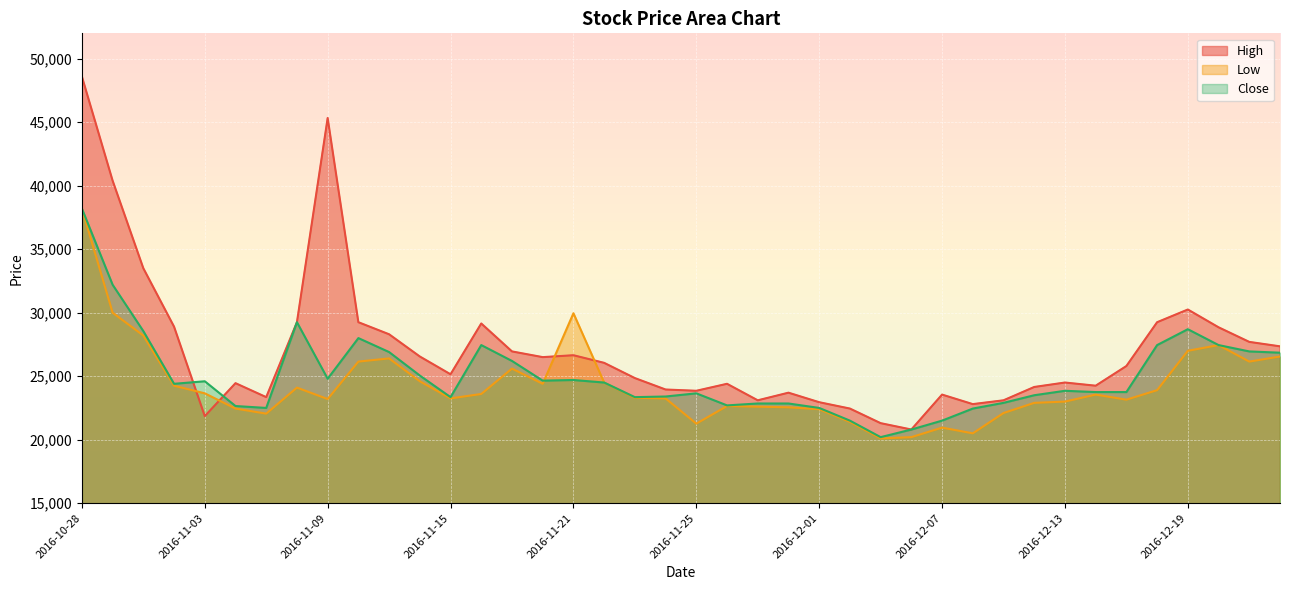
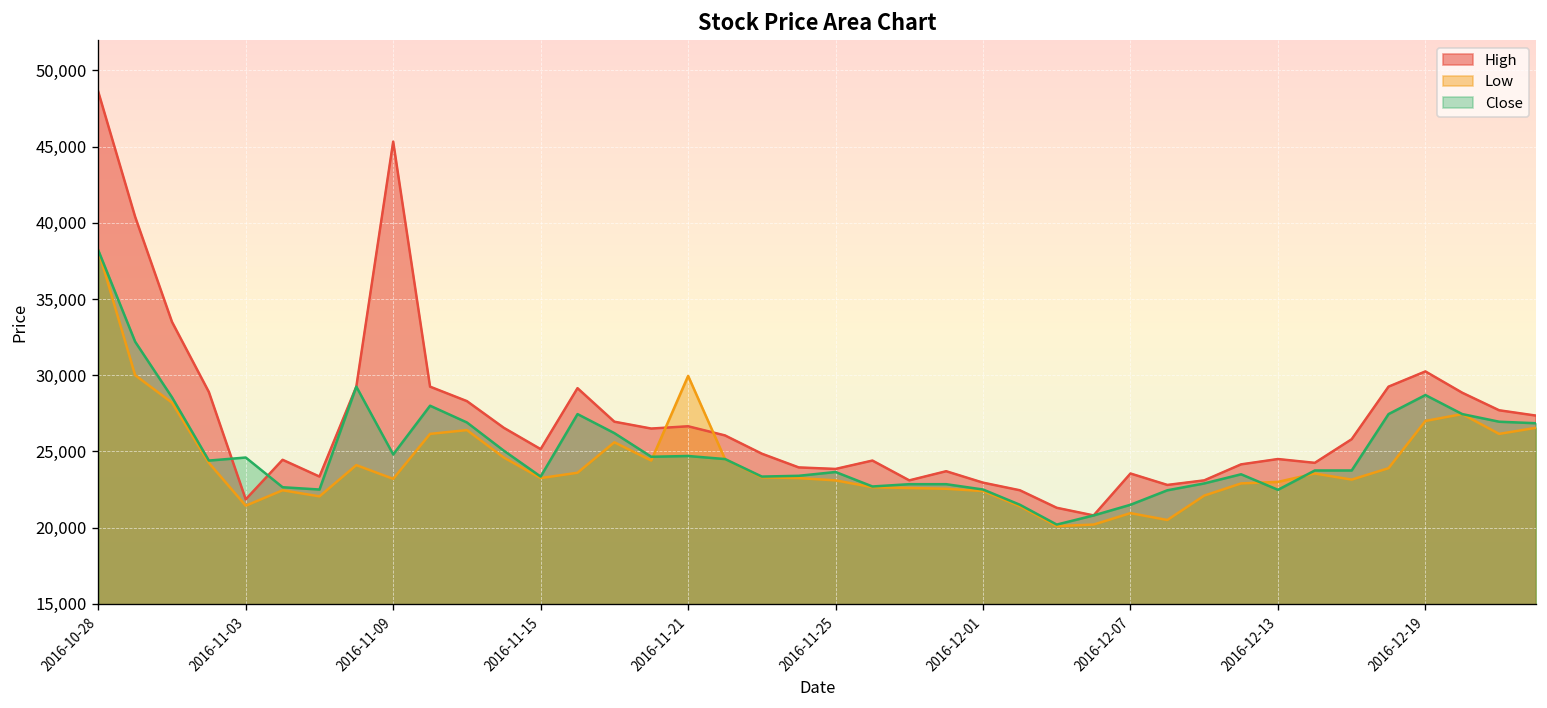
  {
    "High": {
      "2016-10-28": "48,600",
      "2016-11-03": "21,900",
      "2016-11-09": "45,300",
      "2016-11-15": "25,200",
      "2016-11-21": "26,700",
      "2016-12-01": "23,000",
      "2016-12-07": "23,600",
      "2016-12-13": "24,500",
      "2016-12-19": "30,300"
    },
    "Low": {
-     "2016-11-03": "23,700",
+     "2016-11-03": "21,400",
      "2016-11-09": "23,200",
      "2016-11-21": "30,000",
-     "2016-11-25": "21,300",
+     "2016-11-25": "23,100",
      "2016-12-07": "21,000",
      "2016-12-13": "23,000",
      "2016-12-19": "27,000"
    },
    "Close": {
      "2016-11-03": "24,600",
      "2016-11-09": "24,800",
      "2016-11-21": "24,700",
      "2016-12-07": "21,500",
-     "2016-12-13": "23,900",
+     "2016-12-13": "22,500",
      "2016-12-19": "28,700"
    }
  }
